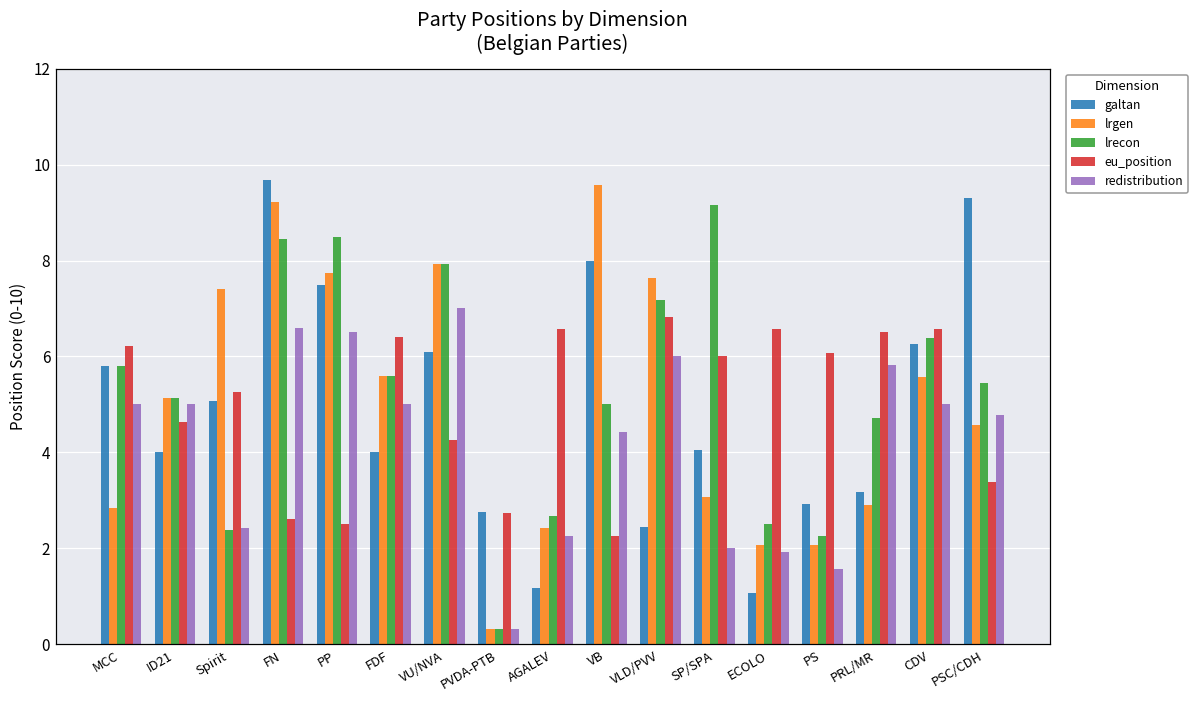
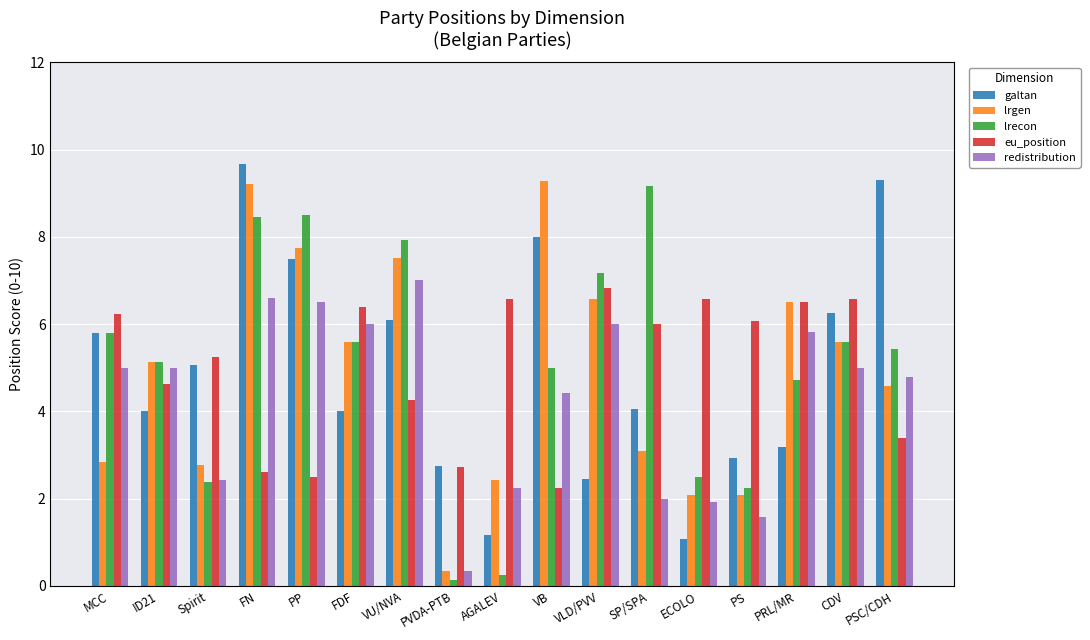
  {
    "galtan": {
      "MCC": 5.8,
      "ID21": 4.0,
      "Spirit": 5.1,
      "FN": 9.7,
      "PP": 7.5,
      "FDF": 4.0,
      "VU/NVA": 6.1,
      "PVDA-PTB": 2.8,
      "AGALEV": 1.2,
      "VB": 8.0,
      "VLD/PVV": 2.5,
      "SP/SPA": 4.1,
      "ECOLO": 1.1,
      "PS": 2.9,
      "PRL/MR": 3.2,
      "CDV": 6.3,
      "PSC/CDH": 9.3
    },
    "lrgen": {
      "MCC": 2.9,
      "ID21": 5.1,
-     "Spirit": 7.4,
+     "Spirit": 2.8,
      "FN": 9.2,
      "PP": 7.8,
      "FDF": 5.6,
-     "VU/NVA": 7.9,
+     "VU/NVA": 7.5,
      "PVDA-PTB": 0.3,
      "AGALEV": 2.4,
-     "VB": 9.6,
-     "VLD/PVV": 7.6,
+     "VB": 9.3,
+     "VLD/PVV": 6.6,
      "SP/SPA": 3.1,
      "ECOLO": 2.1,
      "PS": 2.1,
-     "PRL/MR": 2.9,
+     "PRL/MR": 6.5,
      "CDV": 5.6,
      "PSC/CDH": 4.6
    },
    "lrecon": {
      "MCC": 5.8,
      "ID21": 5.1,
      "Spirit": 2.4,
      "FN": 8.5,
      "PP": 8.5,
      "FDF": 5.6,
      "VU/NVA": 7.9,
-     "PVDA-PTB": 0.3,
-     "AGALEV": 2.7,
+     "PVDA-PTB": 0.1,
+     "AGALEV": 0.3,
      "VB": 5.0,
      "VLD/PVV": 7.2,
      "SP/SPA": 9.2,
      "ECOLO": 2.5,
      "PS": 2.3,
      "PRL/MR": 4.7,
-     "CDV": 6.4,
+     "CDV": 5.6,
      "PSC/CDH": 5.4
    },
    "eu_position": {
      "MCC": 6.2,
      "ID21": 4.6,
      "Spirit": 5.3,
      "FN": 2.6,
      "PP": 2.5,
      "FDF": 6.4,
      "VU/NVA": 4.3,
      "PVDA-PTB": 2.7,
      "AGALEV": 6.6,
      "VB": 2.3,
      "VLD/PVV": 6.8,
      "SP/SPA": 6.0,
      "ECOLO": 6.6,
      "PS": 6.1,
      "PRL/MR": 6.5,
      "CDV": 6.6,
      "PSC/CDH": 3.4
    },
    "redistribution": {
      "MCC": 5,
      "ID21": 5,
      "Spirit": 2.4,
      "FN": 6.6,
      "PP": 6.5,
-     "FDF": 5,
+     "FDF": 6,
      "VU/NVA": 7,
      "PVDA-PTB": 0.3,
      "AGALEV": 2.3,
      "VB": 4.4,
      "VLD/PVV": 6,
      "SP/SPA": 2,
      "ECOLO": 1.9,
      "PS": 1.6,
      "PRL/MR": 5.8,
      "CDV": 5,
      "PSC/CDH": 4.8
    }
  }
